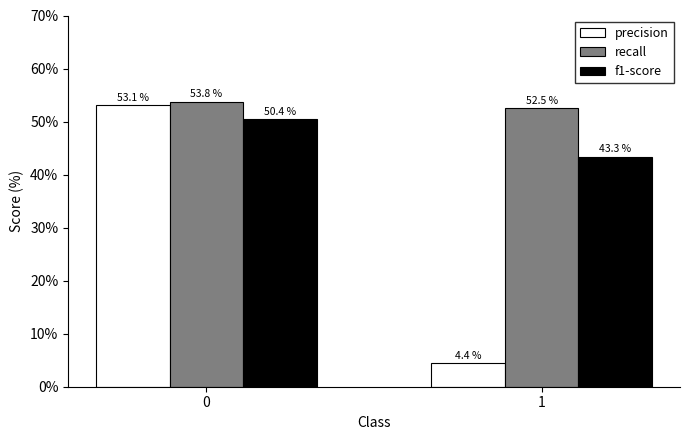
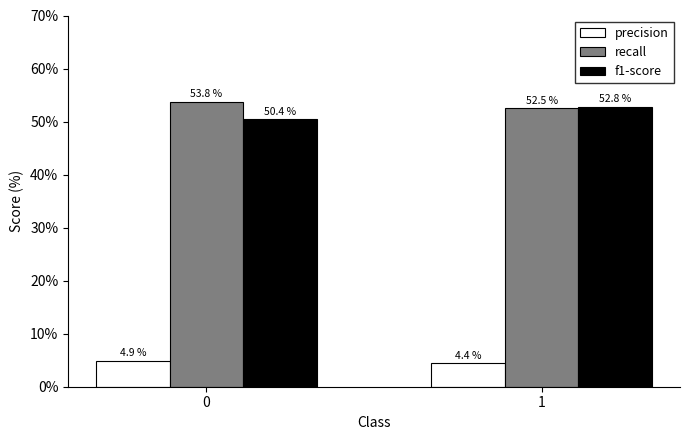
  {
    "precision": {
-     "0": "53.1 %",
+     "0": "4.9 %",
      "1": "4.4 %"
    },
    "recall": {
      "0": "53.8 %",
      "1": "52.5 %"
    },
    "f1-score": {
      "0": "50.4 %",
-     "1": "43.3 %"
+     "1": "52.8 %"
    }
  }
